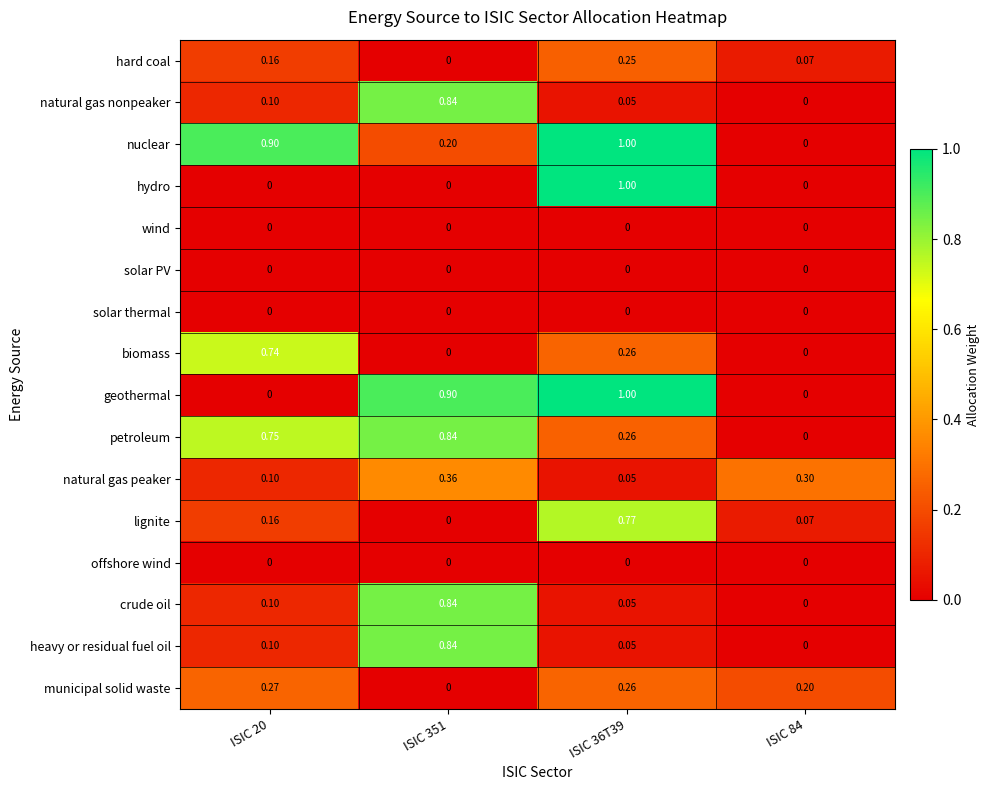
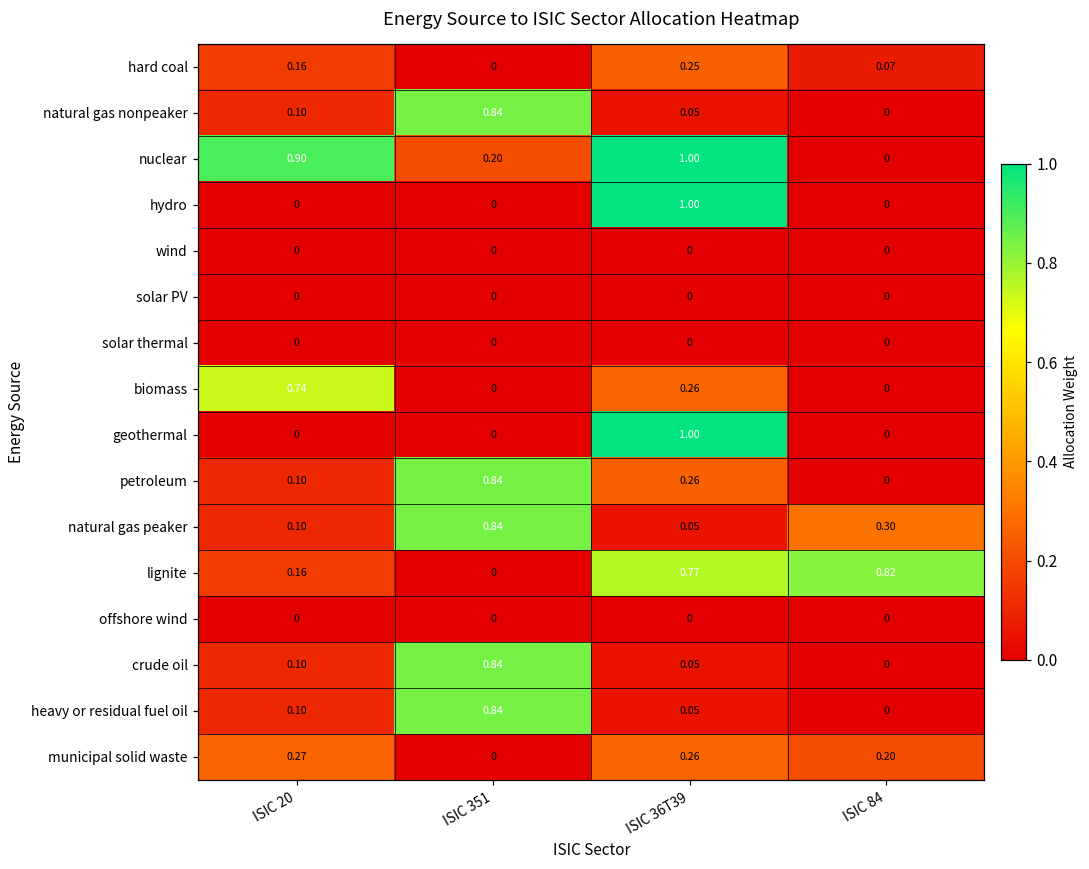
  {
    "hard coal": {
      "ISIC 20": 0.16,
      "ISIC 351": 0,
      "ISIC 36T39": 0.25,
      "ISIC 84": 0.07
    },
    "natural gas nonpeaker": {
      "ISIC 20": 0.10,
      "ISIC 351": 0.84,
      "ISIC 36T39": 0.05,
      "ISIC 84": 0
    },
    "nuclear": {
      "ISIC 20": 0.90,
      "ISIC 351": 0.20,
      "ISIC 36T39": 1.00,
      "ISIC 84": 0
    },
    "hydro": {
      "ISIC 20": 0,
      "ISIC 351": 0,
      "ISIC 36T39": 1.00,
      "ISIC 84": 0
    },
    "wind": {
      "ISIC 20": 0,
      "ISIC 351": 0,
      "ISIC 36T39": 0,
      "ISIC 84": 0
    },
    "solar PV": {
      "ISIC 20": 0,
      "ISIC 351": 0,
      "ISIC 36T39": 0,
      "ISIC 84": 0
    },
    "solar thermal": {
      "ISIC 20": 0,
      "ISIC 351": 0,
      "ISIC 36T39": 0,
      "ISIC 84": 0
    },
    "biomass": {
      "ISIC 20": 0.74,
      "ISIC 351": 0,
      "ISIC 36T39": 0.26,
      "ISIC 84": 0
    },
    "geothermal": {
      "ISIC 20": 0,
-     "ISIC 351": 0.90,
+     "ISIC 351": 0,
      "ISIC 36T39": 1.00,
      "ISIC 84": 0
    },
    "petroleum": {
-     "ISIC 20": 0.75,
+     "ISIC 20": 0.10,
      "ISIC 351": 0.84,
      "ISIC 36T39": 0.26,
      "ISIC 84": 0
    },
    "natural gas peaker": {
      "ISIC 20": 0.10,
-     "ISIC 351": 0.36,
+     "ISIC 351": 0.84,
      "ISIC 36T39": 0.05,
      "ISIC 84": 0.30
    },
    "lignite": {
      "ISIC 20": 0.16,
      "ISIC 351": 0,
      "ISIC 36T39": 0.77,
-     "ISIC 84": 0.07
+     "ISIC 84": 0.82
    },
    "offshore wind": {
      "ISIC 20": 0,
      "ISIC 351": 0,
      "ISIC 36T39": 0,
      "ISIC 84": 0
    },
    "crude oil": {
      "ISIC 20": 0.10,
      "ISIC 351": 0.84,
      "ISIC 36T39": 0.05,
      "ISIC 84": 0
    },
    "heavy or residual fuel oil": {
      "ISIC 20": 0.10,
      "ISIC 351": 0.84,
      "ISIC 36T39": 0.05,
      "ISIC 84": 0
    },
    "municipal solid waste": {
      "ISIC 20": 0.27,
      "ISIC 351": 0,
      "ISIC 36T39": 0.26,
      "ISIC 84": 0.20
    }
  }
